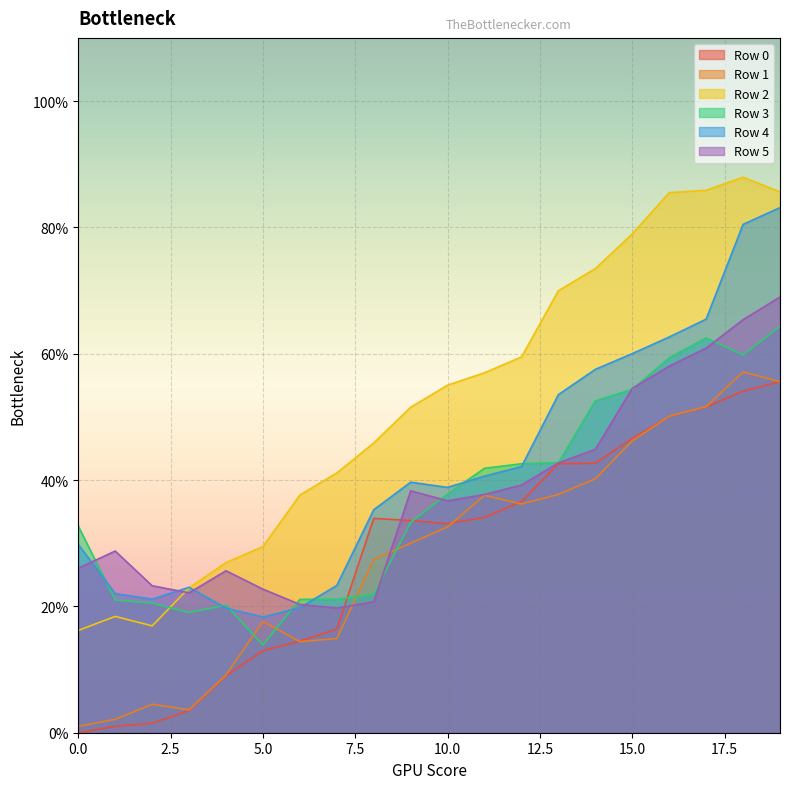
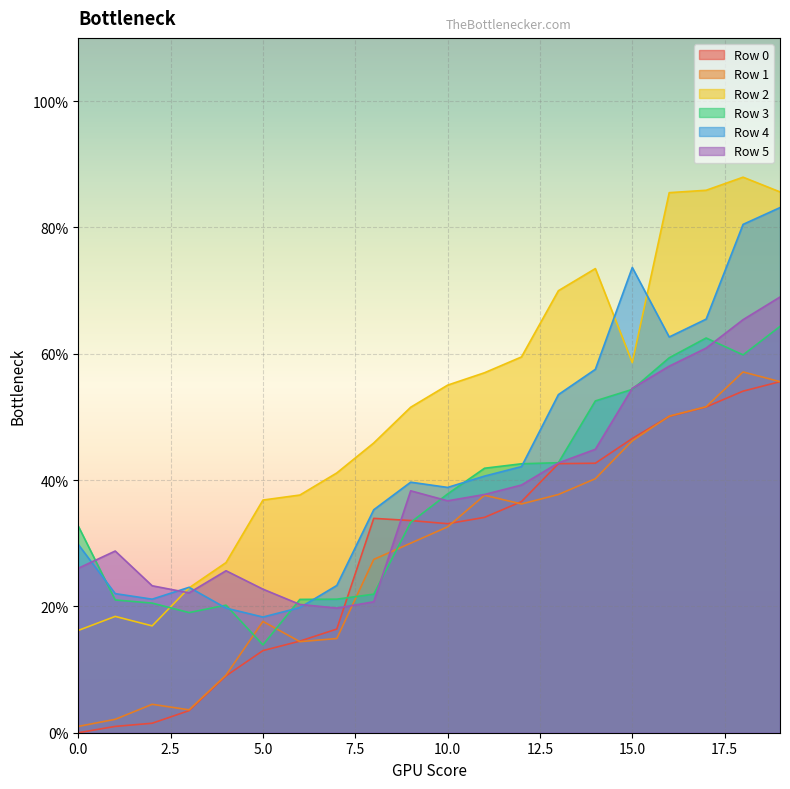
  {
    "Row 2": {
      "0.0": "16%",
-     "5.0": "29%",
+     "5.0": "37%",
      "10.0": "55%",
-     "15.0": "79%"
+     "15.0": "59%"
    },
    "Row 3": {
      "0.0": "33%",
      "5.0": "14%",
      "10.0": "38%"
    },
    "Row 4": {
      "0.0": "30%",
      "5.0": "18%",
      "10.0": "39%",
-     "15.0": "60%"
+     "15.0": "74%"
    },
    "Row 5": {
      "0.0": "26%",
      "5.0": "23%",
      "10.0": "37%"
    }
  }
